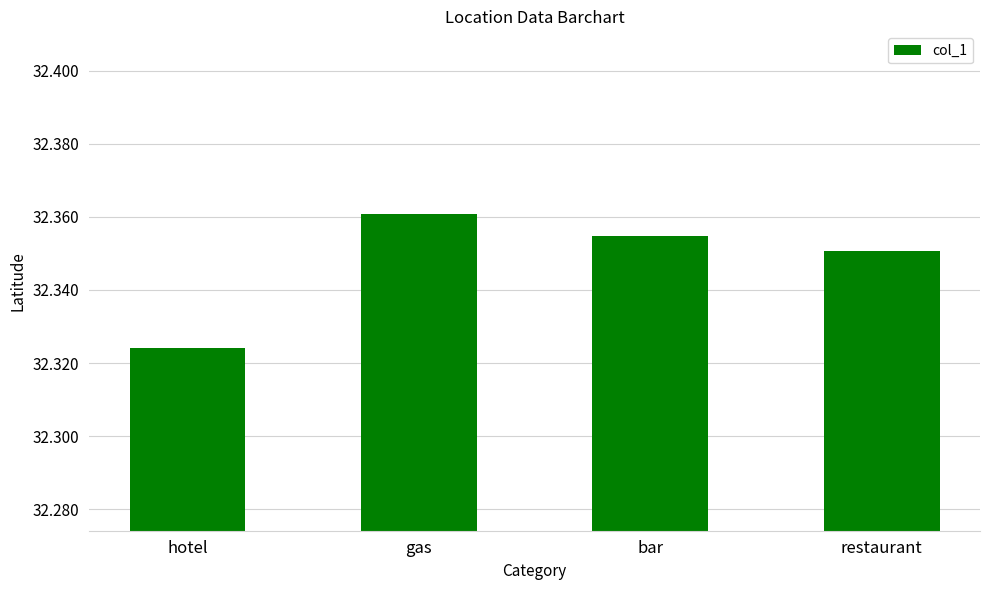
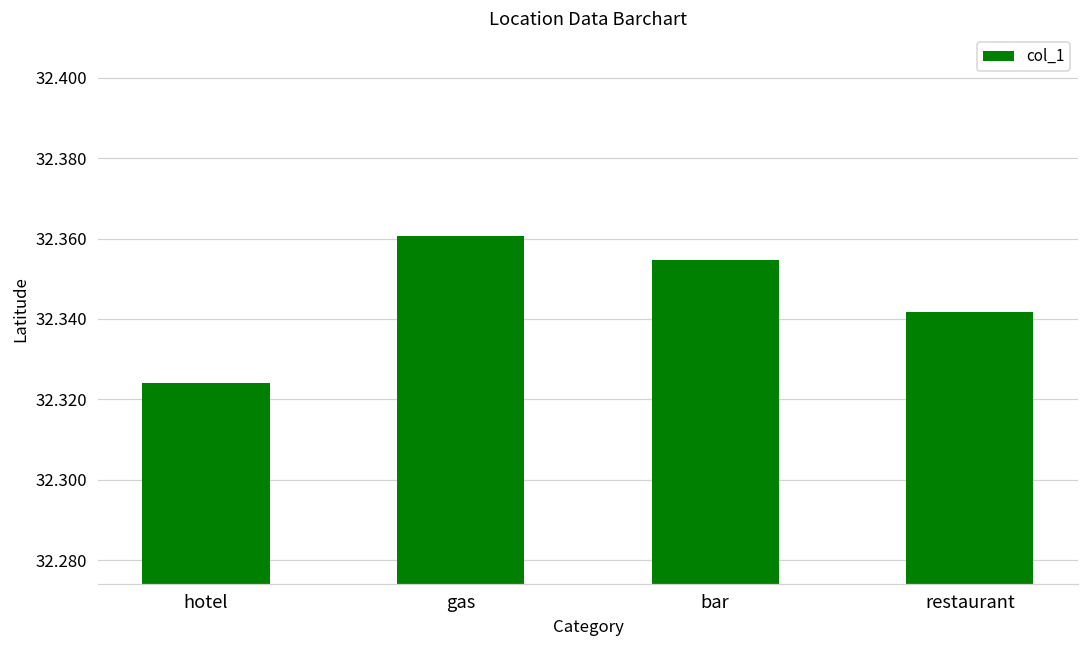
  {
    "hotel": 32.324,
    "gas": 32.361,
    "bar": 32.355,
-   "restaurant": 32.351
+   "restaurant": 32.342
  }
